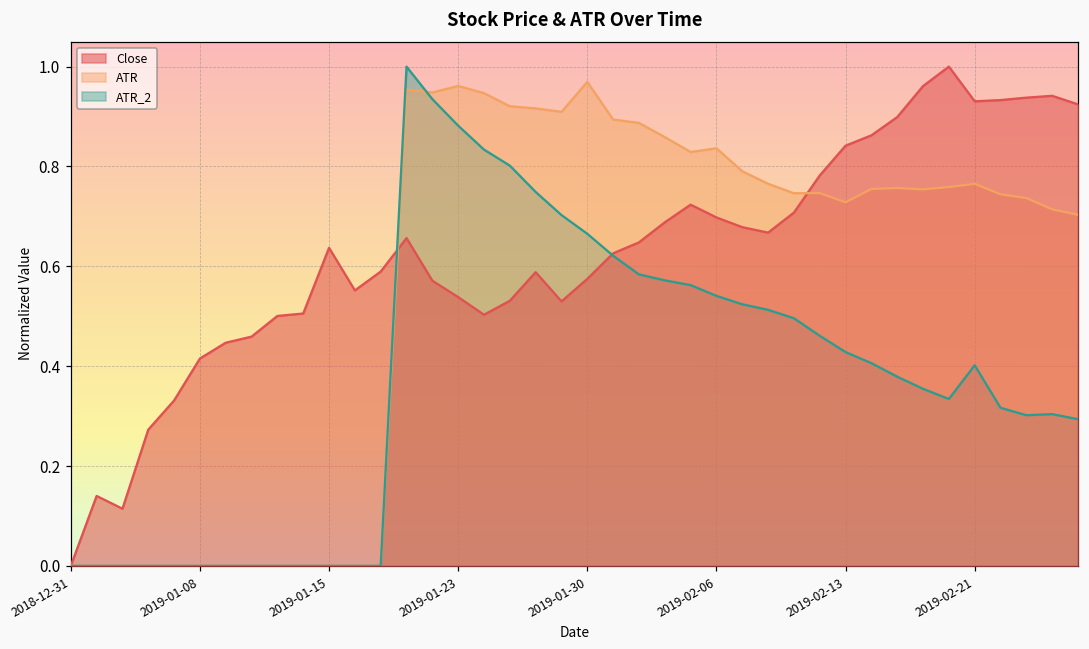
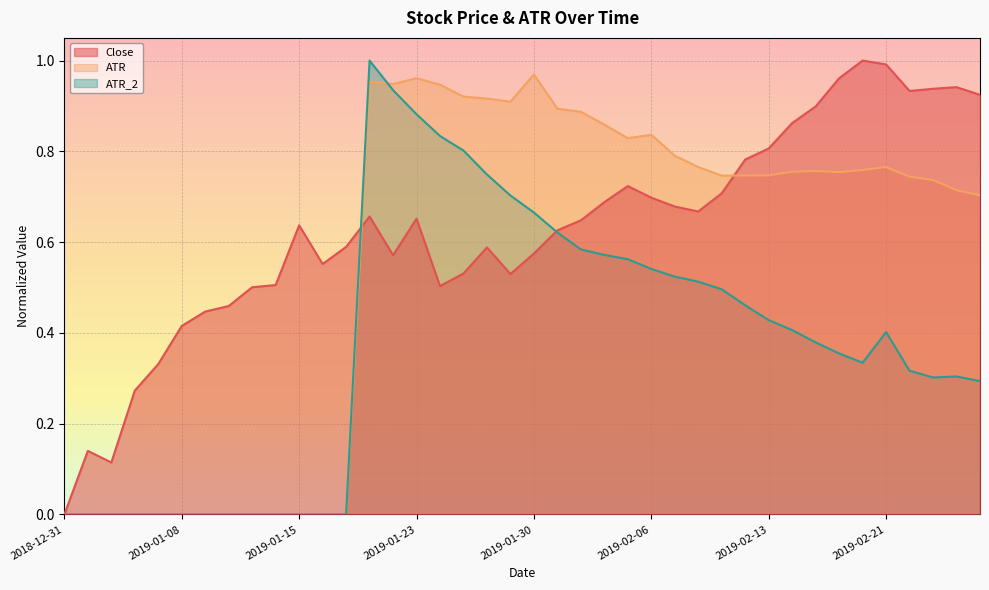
  {
    "Close": {
      "2019-01-08": 0.42,
      "2019-01-15": 0.64,
-     "2019-01-23": 0.54,
+     "2019-01-23": 0.65,
      "2019-01-30": 0.57,
      "2019-02-06": 0.70,
-     "2019-02-13": 0.84,
-     "2019-02-21": 0.93
+     "2019-02-13": 0.81,
+     "2019-02-21": 0.99
    },
    "ATR": {
      "2019-01-23": 0.96,
      "2019-01-30": 0.97,
      "2019-02-06": 0.84,
-     "2019-02-13": 0.73,
+     "2019-02-13": 0.75,
      "2019-02-21": 0.77
    },
    "ATR_2": {
      "2019-01-23": 0.88,
      "2019-01-30": 0.67,
      "2019-02-06": 0.54,
      "2019-02-13": 0.43,
      "2019-02-21": 0.40
    }
  }
